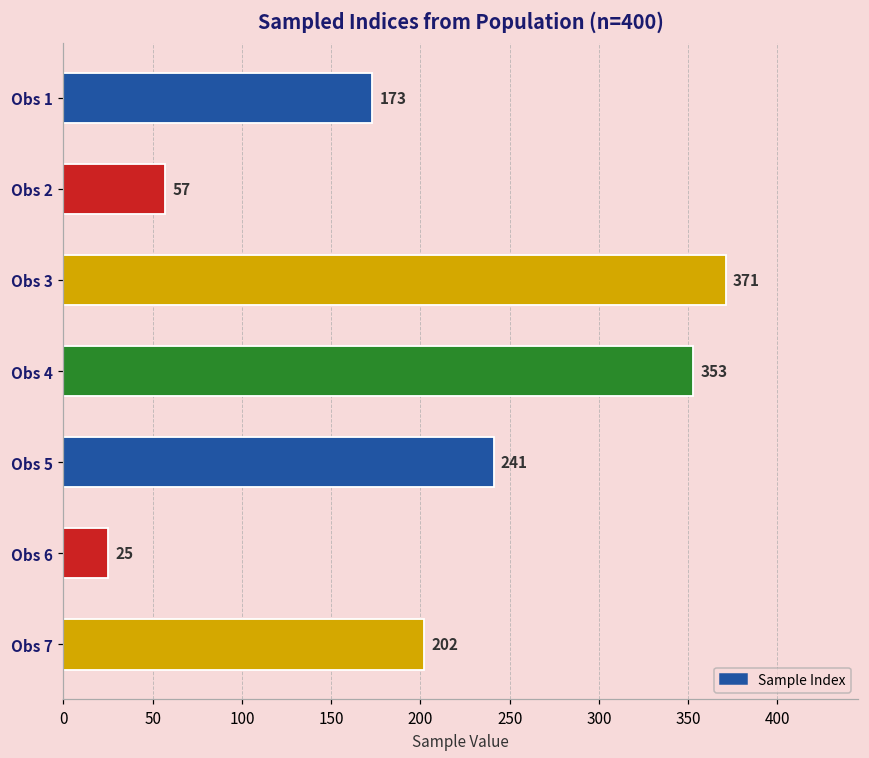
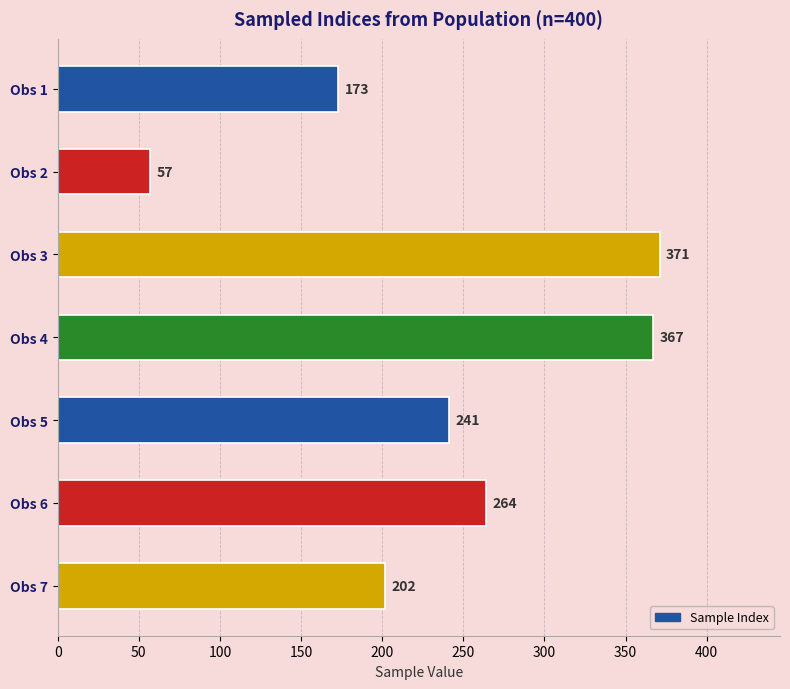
  {
    "Obs 1": 173,
    "Obs 2": 57,
    "Obs 3": 371,
-   "Obs 4": 353,
+   "Obs 4": 367,
    "Obs 5": 241,
-   "Obs 6": 25,
+   "Obs 6": 264,
    "Obs 7": 202
  }
